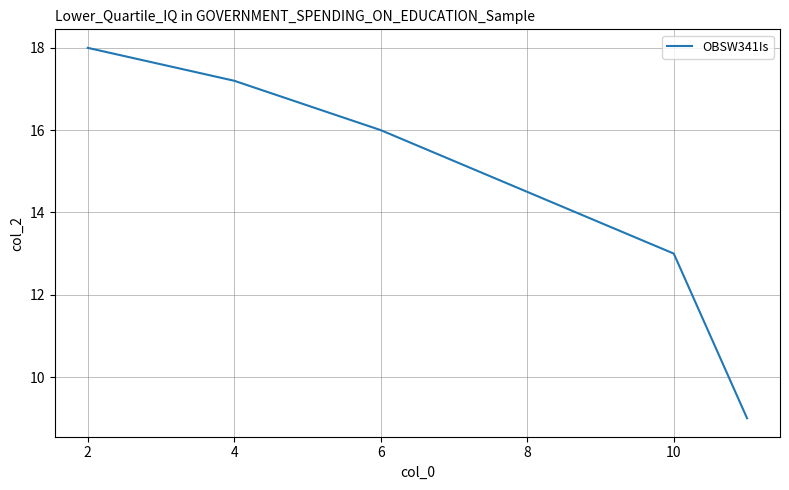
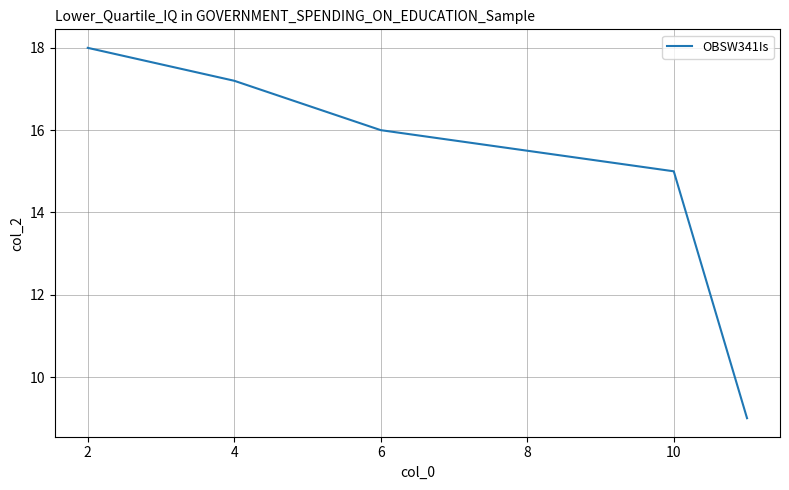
  {
    "2": 18,
    "4": 17.2,
    "6": 16,
-   "10": 13
+   "10": 15
  }
